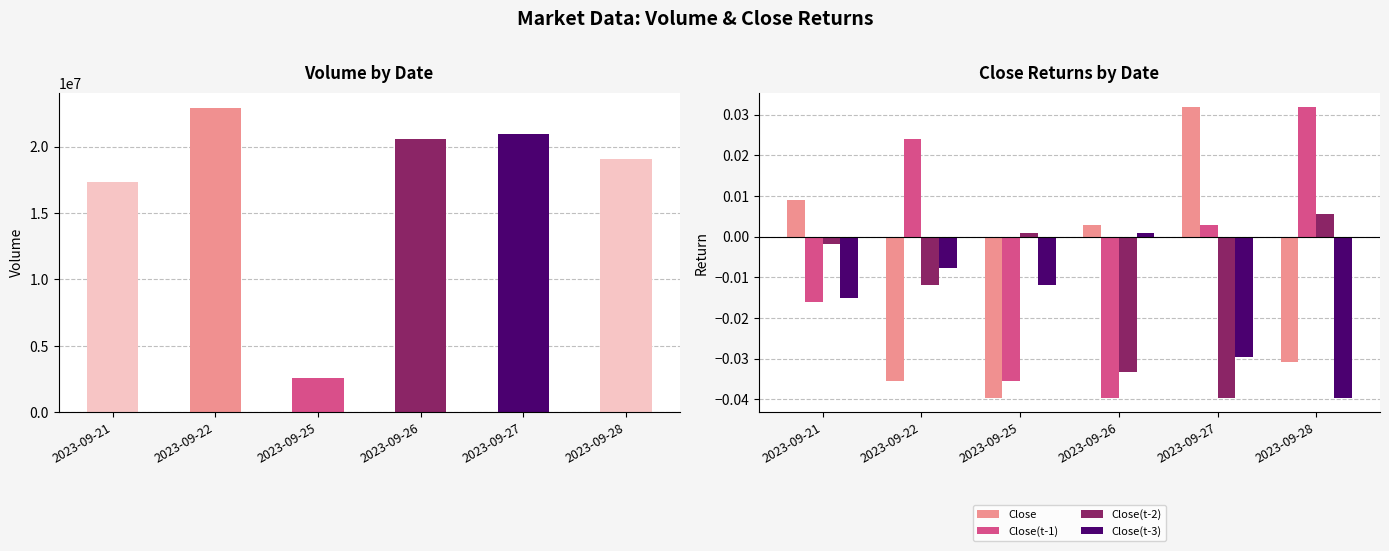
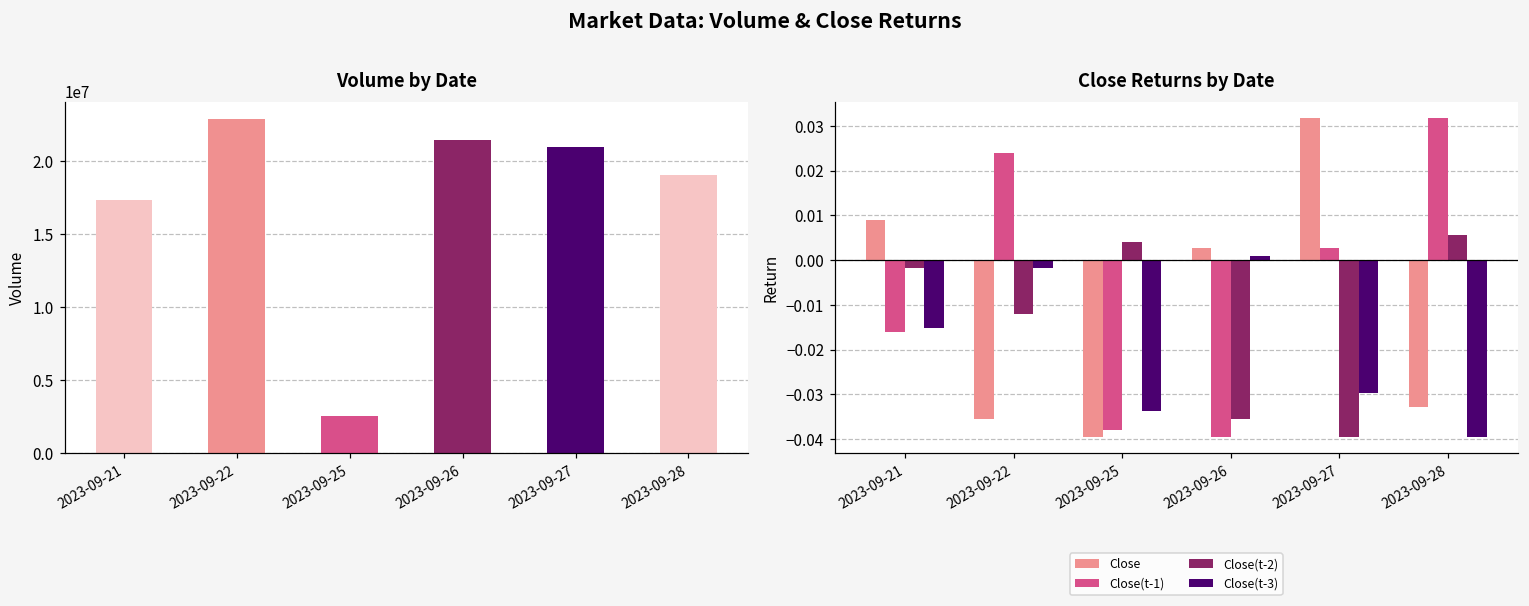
  {
    "Volume by Date": {
      "2023-09-21": 17300000,
      "2023-09-22": 22900000,
      "2023-09-25": 2600000,
-     "2023-09-26": 20600000,
+     "2023-09-26": 21500000,
      "2023-09-27": 21000000,
      "2023-09-28": 19100000
    },
    "Close Returns by Date": {
      "Close": {
        "2023-09-21": 0.009,
        "2023-09-22": -0.036,
        "2023-09-25": -0.040,
        "2023-09-26": 0.003,
        "2023-09-27": 0.032,
-       "2023-09-28": -0.031
+       "2023-09-28": -0.033
      },
      "Close(t-1)": {
        "2023-09-21": -0.016,
        "2023-09-22": 0.024,
-       "2023-09-25": -0.036,
+       "2023-09-25": -0.038,
        "2023-09-26": -0.040,
        "2023-09-27": 0.003,
        "2023-09-28": 0.032
      },
      "Close(t-2)": {
        "2023-09-21": -0.002,
        "2023-09-22": -0.012,
-       "2023-09-25": 0.001,
-       "2023-09-26": -0.033,
+       "2023-09-25": 0.004,
+       "2023-09-26": -0.036,
        "2023-09-27": -0.040,
        "2023-09-28": 0.006
      },
      "Close(t-3)": {
        "2023-09-21": -0.015,
-       "2023-09-22": -0.008,
-       "2023-09-25": -0.012,
+       "2023-09-22": -0.002,
+       "2023-09-25": -0.034,
        "2023-09-26": 0.001,
        "2023-09-27": -0.030,
        "2023-09-28": -0.040
      }
    }
  }
